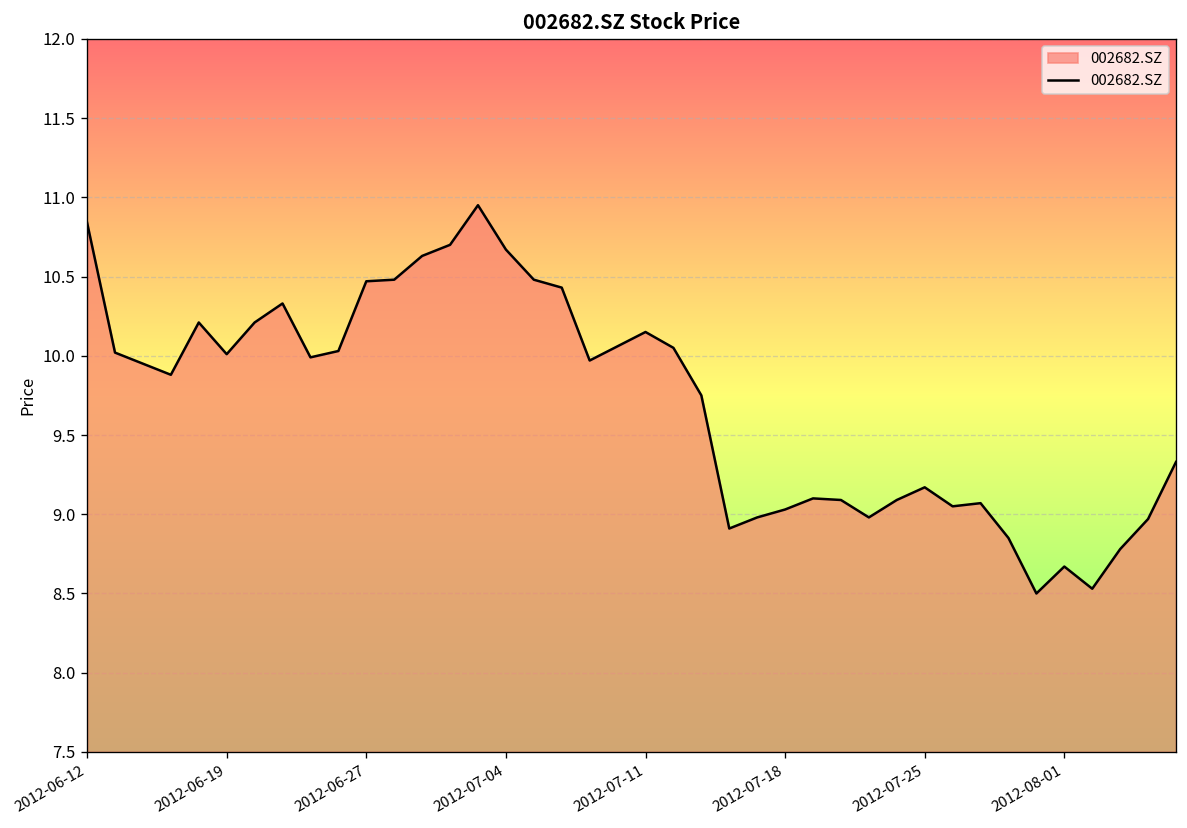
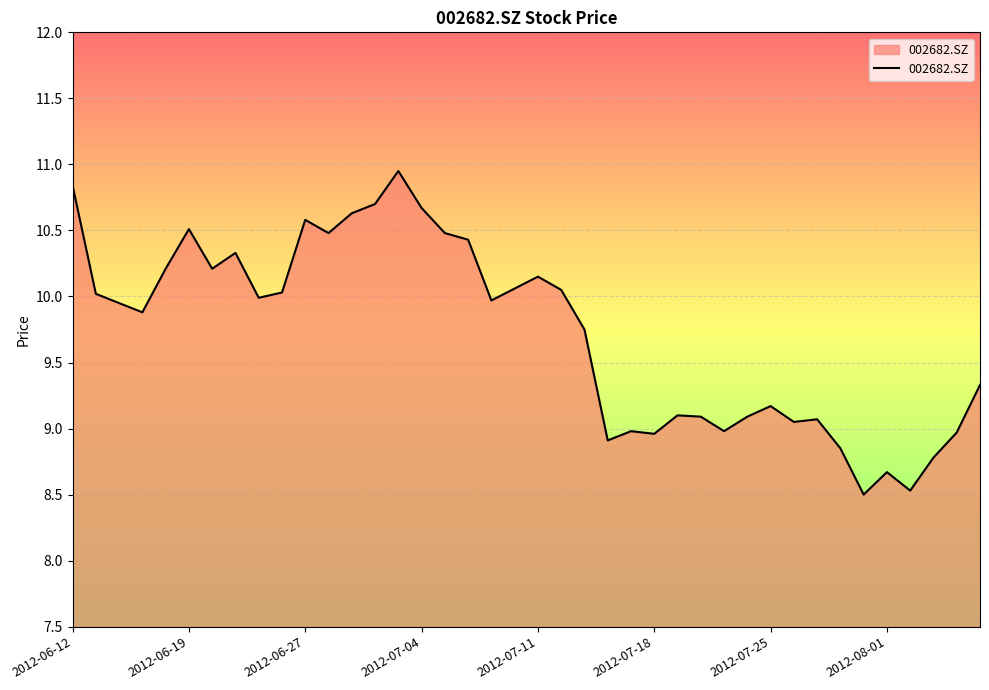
  {
    "2012-06-12": 10.84,
-   "2012-06-19": 10.01,
-   "2012-06-27": 10.47,
+   "2012-06-19": 10.51,
+   "2012-06-27": 10.58,
    "2012-07-04": 10.67,
    "2012-07-11": 10.15,
-   "2012-07-18": 9.03,
+   "2012-07-18": 8.96,
    "2012-07-25": 9.17,
    "2012-08-01": 8.67
  }
